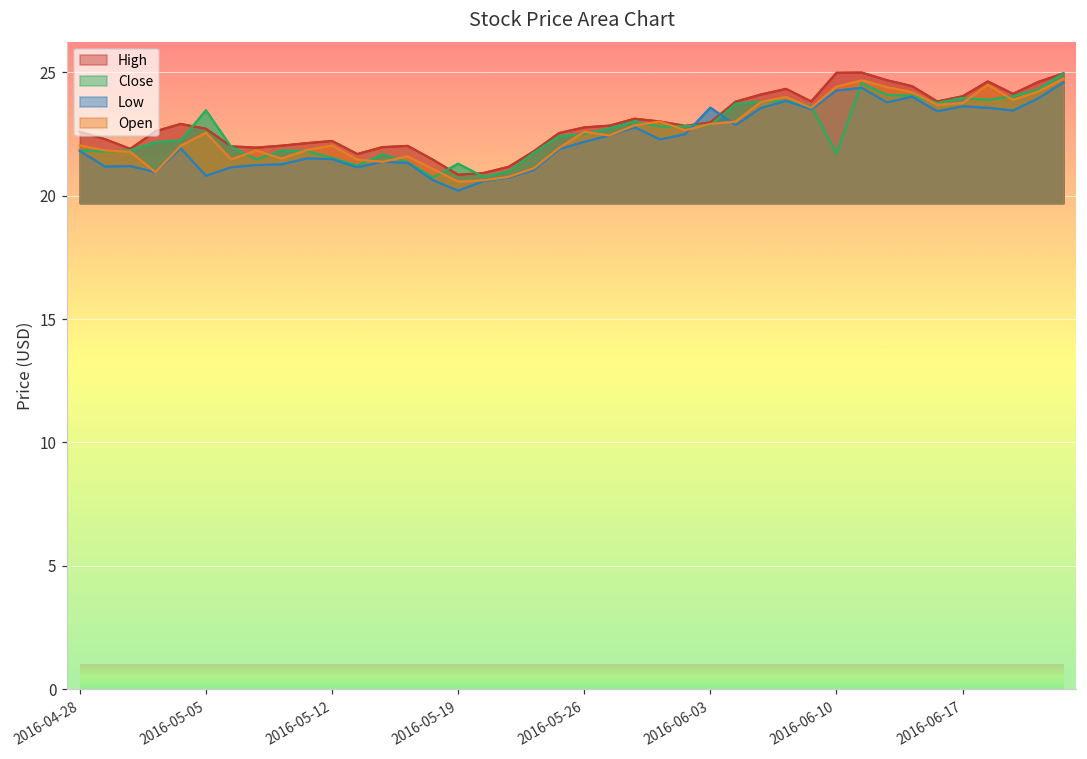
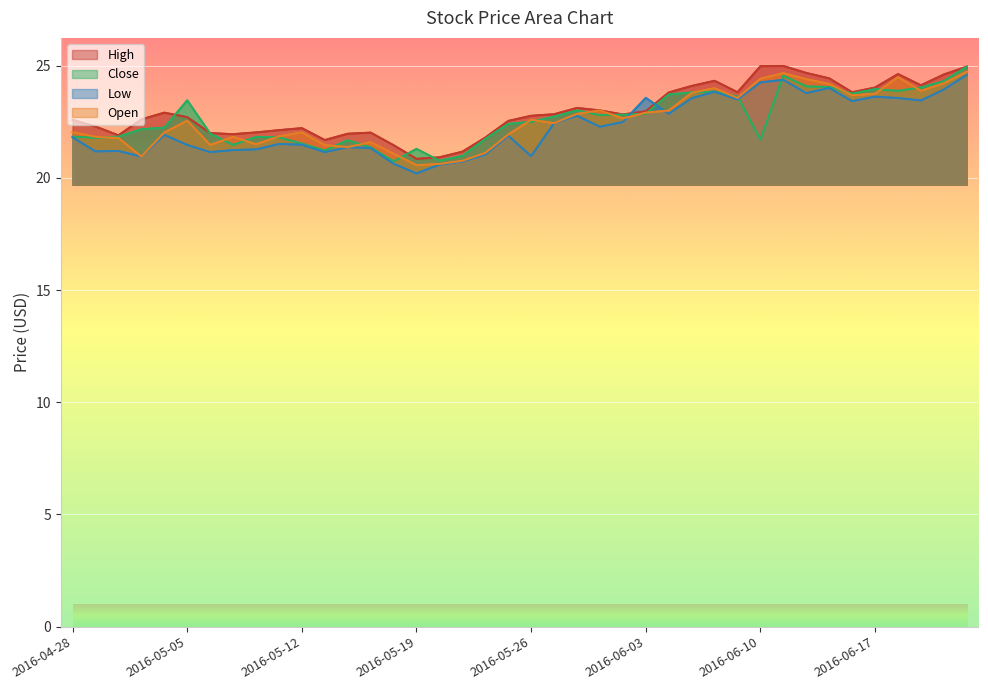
  {
    "Close": {
      "2016-05-05": 23.5,
      "2016-05-19": 21.3,
      "2016-06-10": 21.7
    },
    "Low": {
-     "2016-05-05": 20.8,
+     "2016-05-05": 21.5,
      "2016-05-19": 20.2,
-     "2016-05-26": 22.2,
+     "2016-05-26": 21.0,
      "2016-06-03": 23.6,
      "2016-06-10": 24.3,
      "2016-06-17": 23.6
    }
  }
